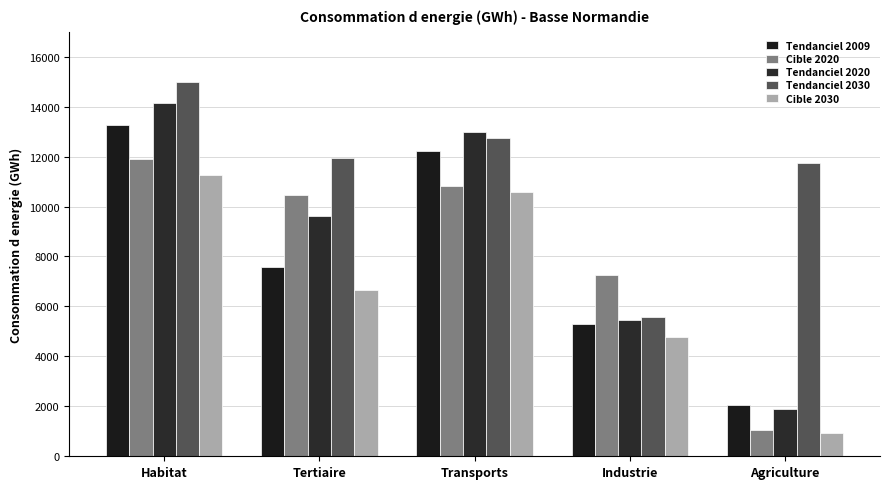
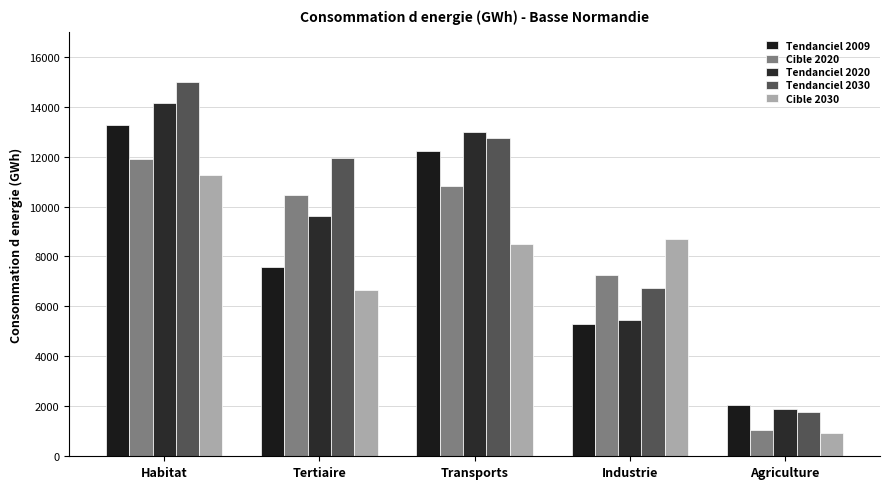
  {
    "Cible 2020": {
      "Habitat": 11900,
      "Tertiaire": 10500,
      "Transports": 10800,
      "Industrie": 7300,
      "Agriculture": 1000
    },
    "Tendanciel 2030": {
      "Habitat": 15000,
      "Tertiaire": 12000,
      "Transports": 12700,
-     "Industrie": 5600,
-     "Agriculture": 11700
+     "Industrie": 6700,
+     "Agriculture": 1800
    },
    "Cible 2030": {
      "Habitat": 11200,
      "Tertiaire": 6700,
-     "Transports": 10600,
-     "Industrie": 4800,
+     "Transports": 8500,
+     "Industrie": 8700,
      "Agriculture": 1000
    }
  }
